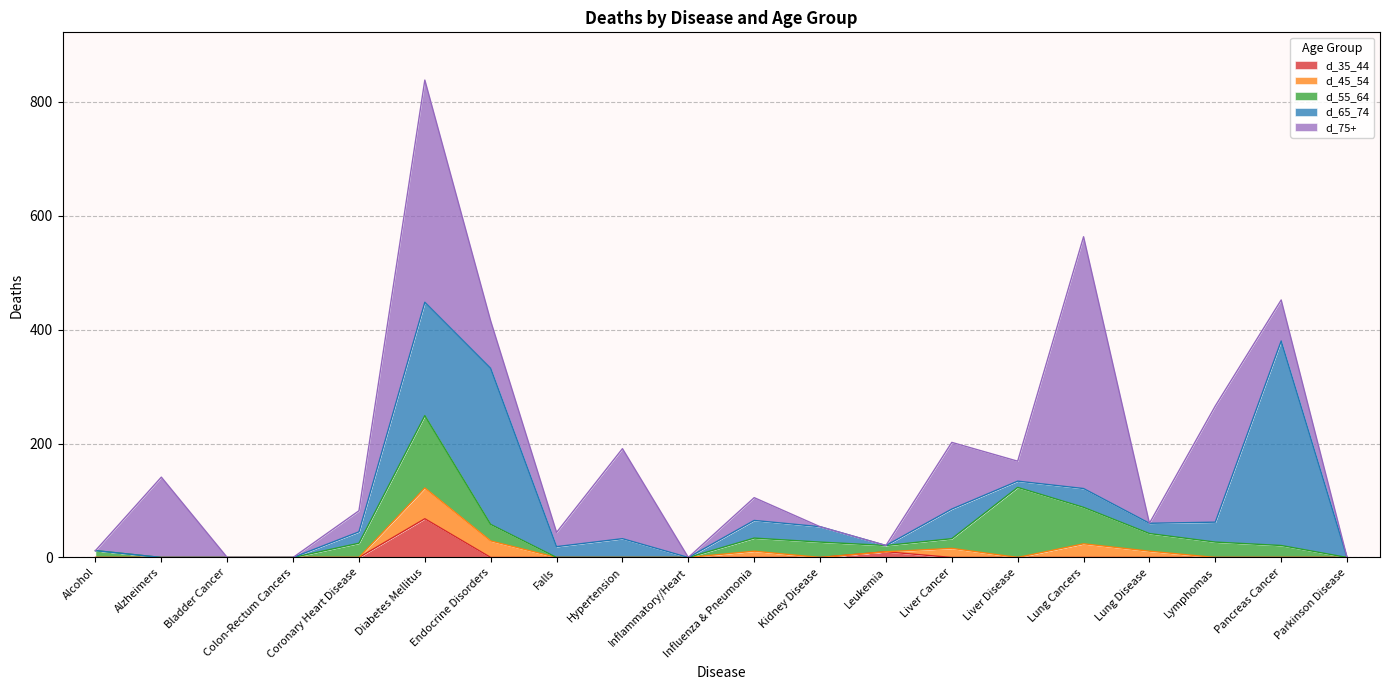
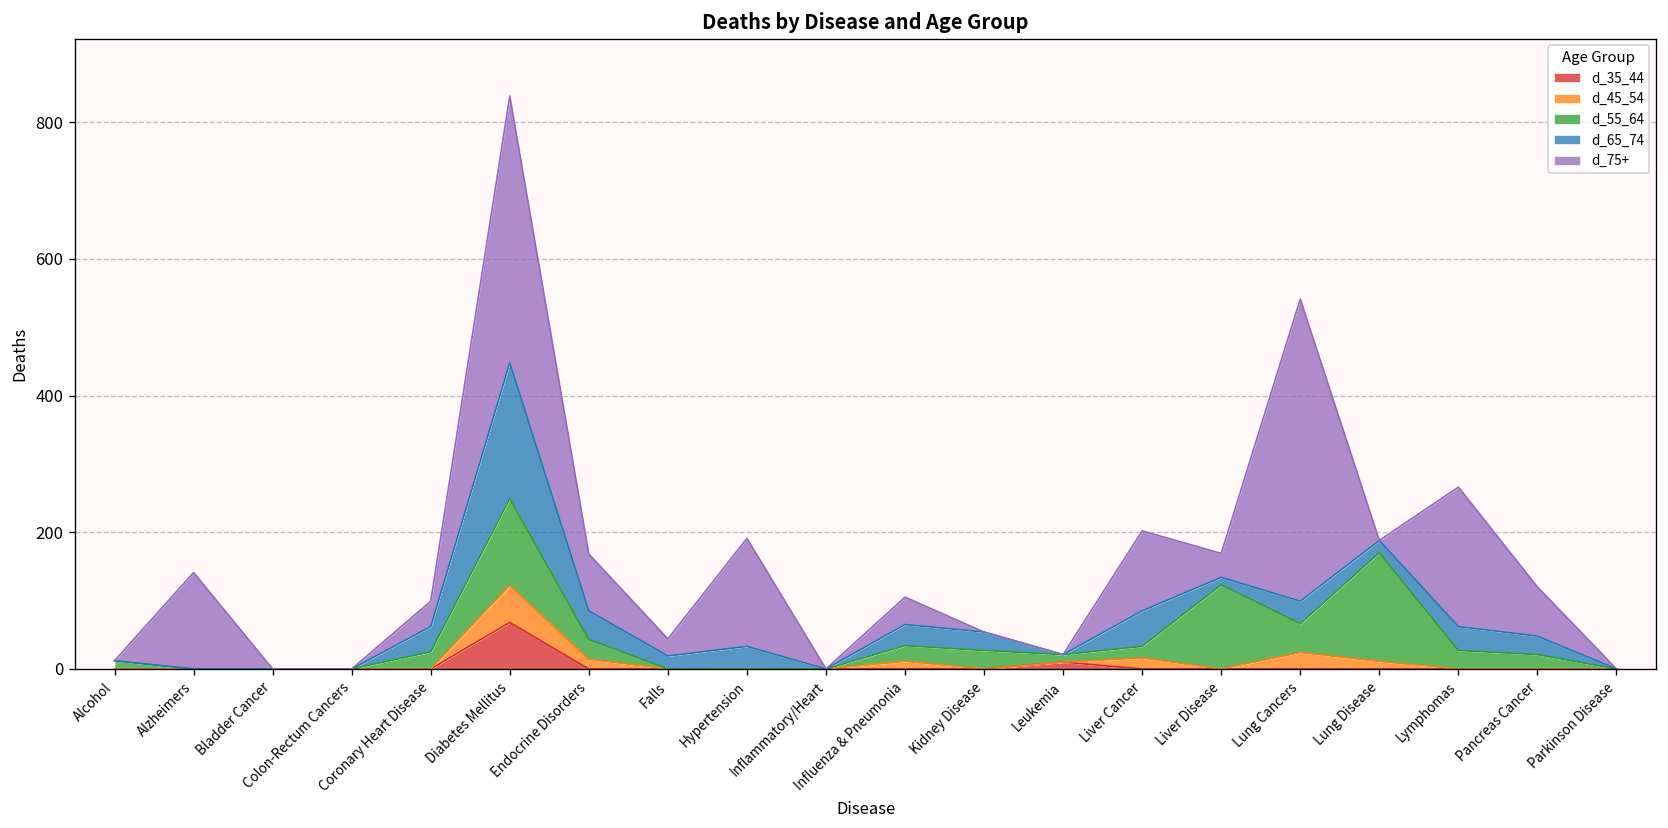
  {
    "d_35_44": {
      "Diabetes Mellitus": 70,
      "Endocrine Disorders": 0,
      "Influenza & Pneumonia": 0,
      "Liver Cancer": 0,
      "Lung Cancers": 0,
      "Lung Disease": 0
    },
    "d_45_54": {
      "Diabetes Mellitus": 50,
-     "Endocrine Disorders": 30,
+     "Endocrine Disorders": 10,
      "Influenza & Pneumonia": 10,
      "Liver Cancer": 20,
      "Lung Cancers": 20,
      "Lung Disease": 10
    },
    "d_55_64": {
      "Coronary Heart Disease": 30,
      "Diabetes Mellitus": 130,
      "Endocrine Disorders": 30,
      "Influenza & Pneumonia": 20,
      "Kidney Disease": 30,
      "Liver Cancer": 20,
      "Liver Disease": 120,
-     "Lung Cancers": 60,
-     "Lung Disease": 30,
+     "Lung Cancers": 40,
+     "Lung Disease": 160,
      "Lymphomas": 30,
      "Pancreas Cancer": 20
    },
    "d_65_74": {
-     "Coronary Heart Disease": 20,
+     "Coronary Heart Disease": 40,
      "Diabetes Mellitus": 200,
-     "Endocrine Disorders": 270,
+     "Endocrine Disorders": 40,
      "Falls": 20,
      "Hypertension": 30,
      "Influenza & Pneumonia": 30,
      "Liver Cancer": 50,
      "Liver Disease": 10,
      "Lung Cancers": 30,
      "Lymphomas": 40,
-     "Pancreas Cancer": 360
+     "Pancreas Cancer": 30
    },
    "d_75+": {
      "Alzheimers": 140,
      "Coronary Heart Disease": 40,
      "Diabetes Mellitus": 390,
      "Endocrine Disorders": 80,
      "Falls": 30,
      "Hypertension": 160,
      "Influenza & Pneumonia": 40,
      "Liver Cancer": 120,
      "Liver Disease": 40,
      "Lung Cancers": 440,
      "Lymphomas": 200,
      "Pancreas Cancer": 70
    }
  }
